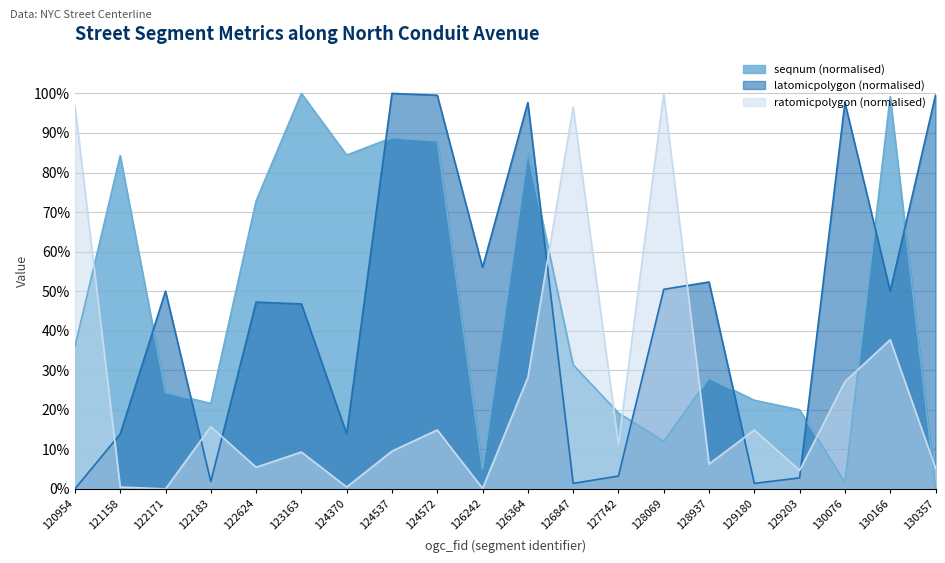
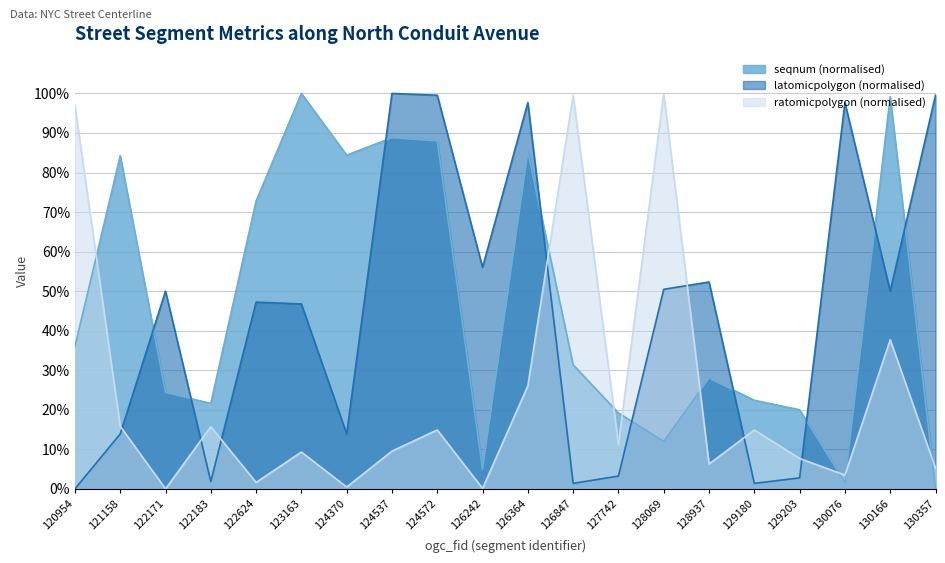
  {
    "ratomicpolygon (normalised)": {
      "120954": "97%",
-     "121158": "0%",
+     "121158": "16%",
      "122171": "0%",
      "122183": "16%",
-     "122624": "5%",
+     "122624": "2%",
      "123163": "9%",
      "124370": "0%",
      "124537": "10%",
      "124572": "15%",
      "126242": "0%",
-     "126364": "28%",
-     "126847": "97%",
+     "126364": "26%",
+     "126847": "100%",
      "127742": "11%",
      "128069": "100%",
      "128937": "6%",
      "129180": "15%",
-     "129203": "5%",
-     "130076": "27%",
+     "129203": "8%",
+     "130076": "3%",
      "130166": "38%",
      "130357": "5%"
    }
  }
